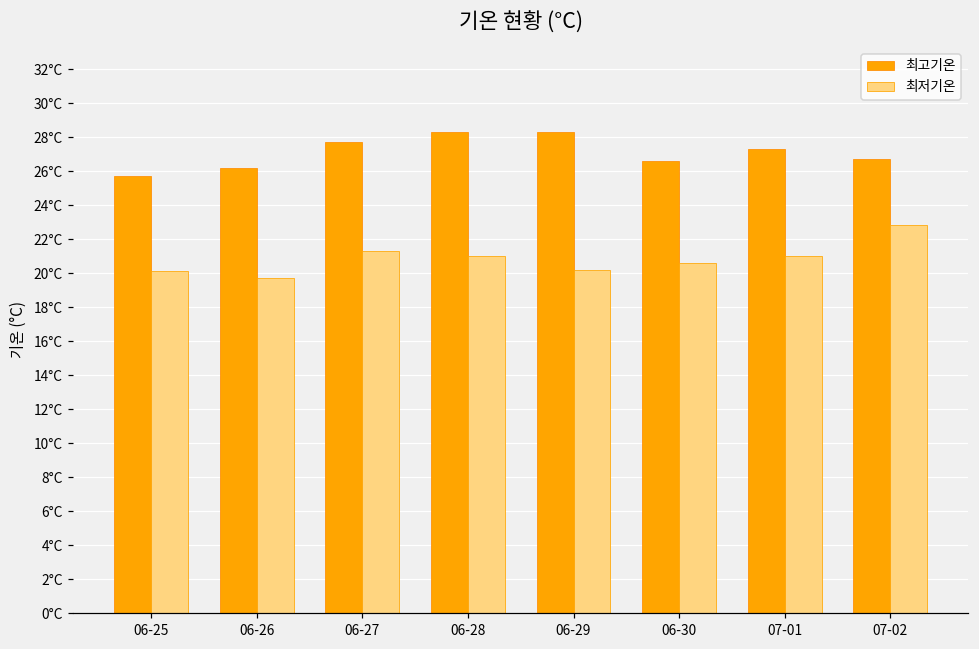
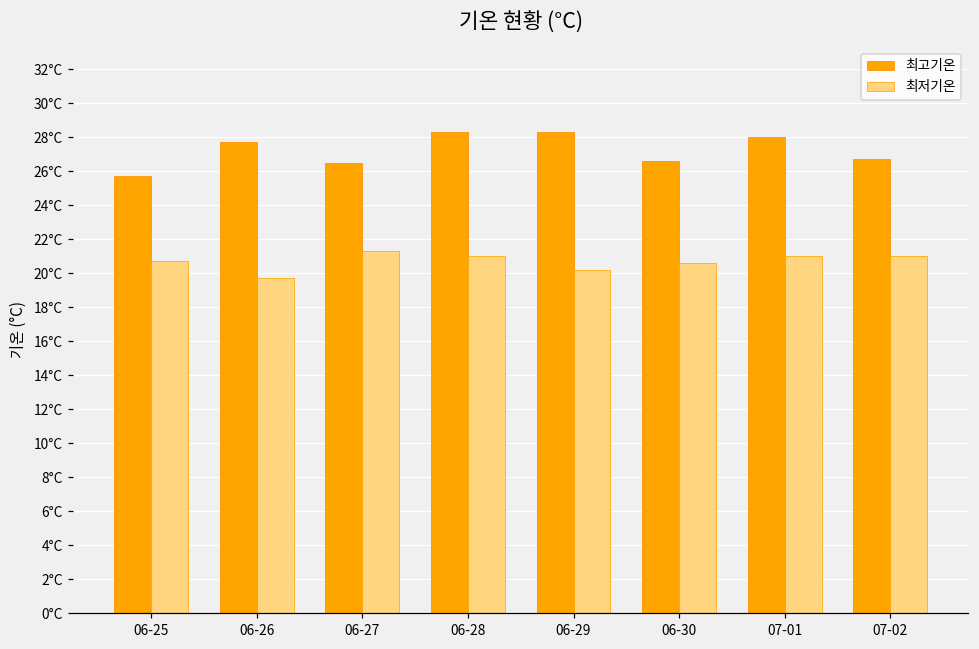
  {
    "최고기온": {
      "06-25": "25.7°C",
-     "06-26": "26.2°C",
-     "06-27": "27.7°C",
+     "06-26": "27.7°C",
+     "06-27": "26.5°C",
      "06-28": "28.3°C",
      "06-29": "28.3°C",
      "06-30": "26.6°C",
-     "07-01": "27.3°C",
+     "07-01": "28.0°C",
      "07-02": "26.7°C"
    },
    "최저기온": {
-     "06-25": "20.1°C",
+     "06-25": "20.7°C",
      "06-26": "19.7°C",
      "06-27": "21.3°C",
      "06-28": "21.0°C",
      "06-29": "20.2°C",
      "06-30": "20.6°C",
      "07-01": "21.0°C",
-     "07-02": "22.8°C"
+     "07-02": "21.0°C"
    }
  }
